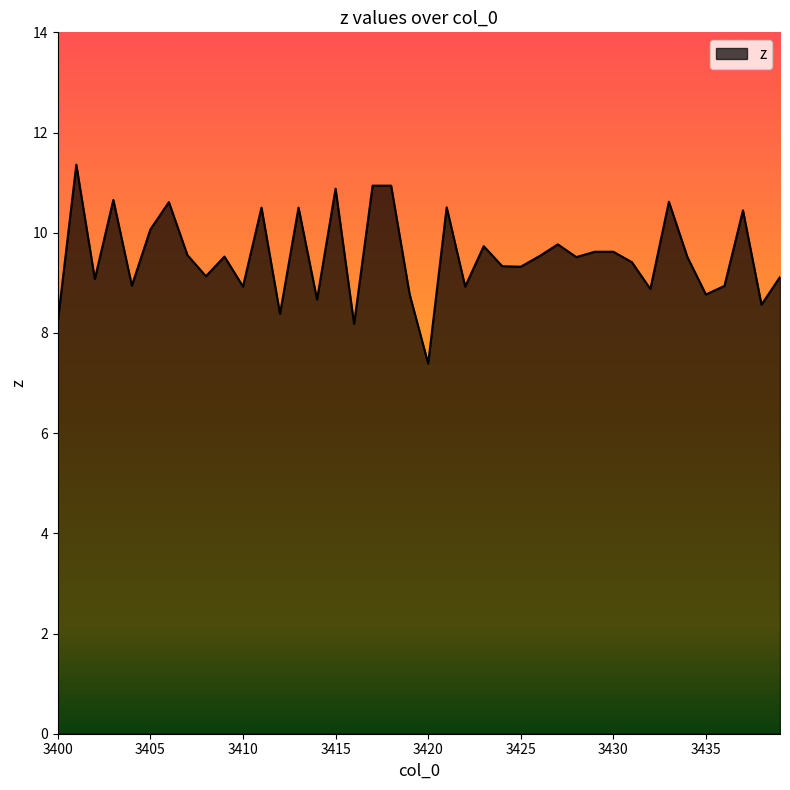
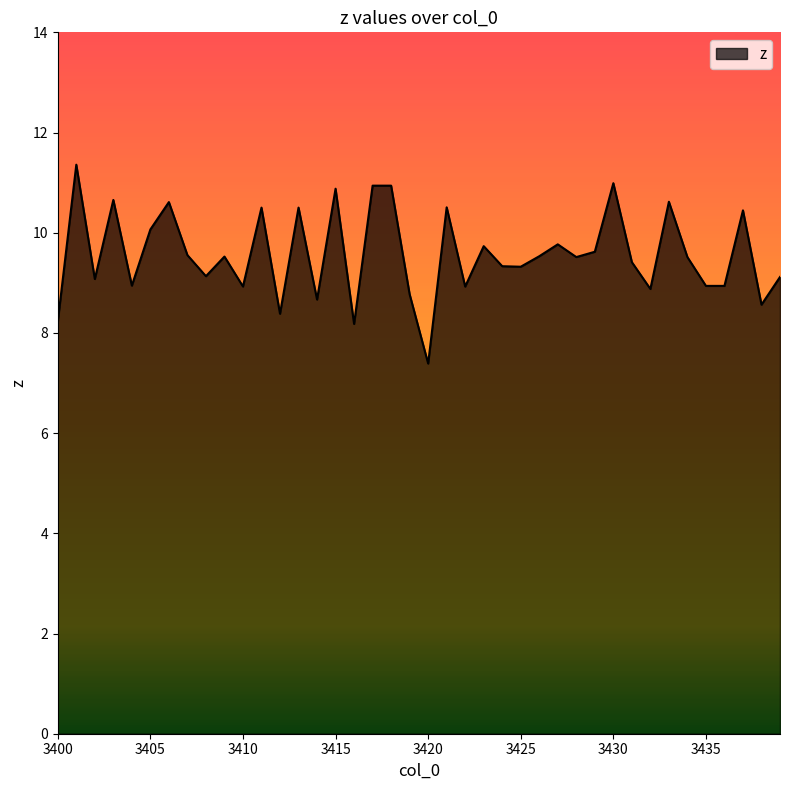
  {
    "3400": 8.2,
    "3405": 10.1,
    "3410": 8.9,
    "3415": 10.9,
    "3420": 7.4,
    "3425": 9.3,
-   "3430": 9.6,
-   "3435": 8.8
+   "3430": 11.0,
+   "3435": 8.9
  }
